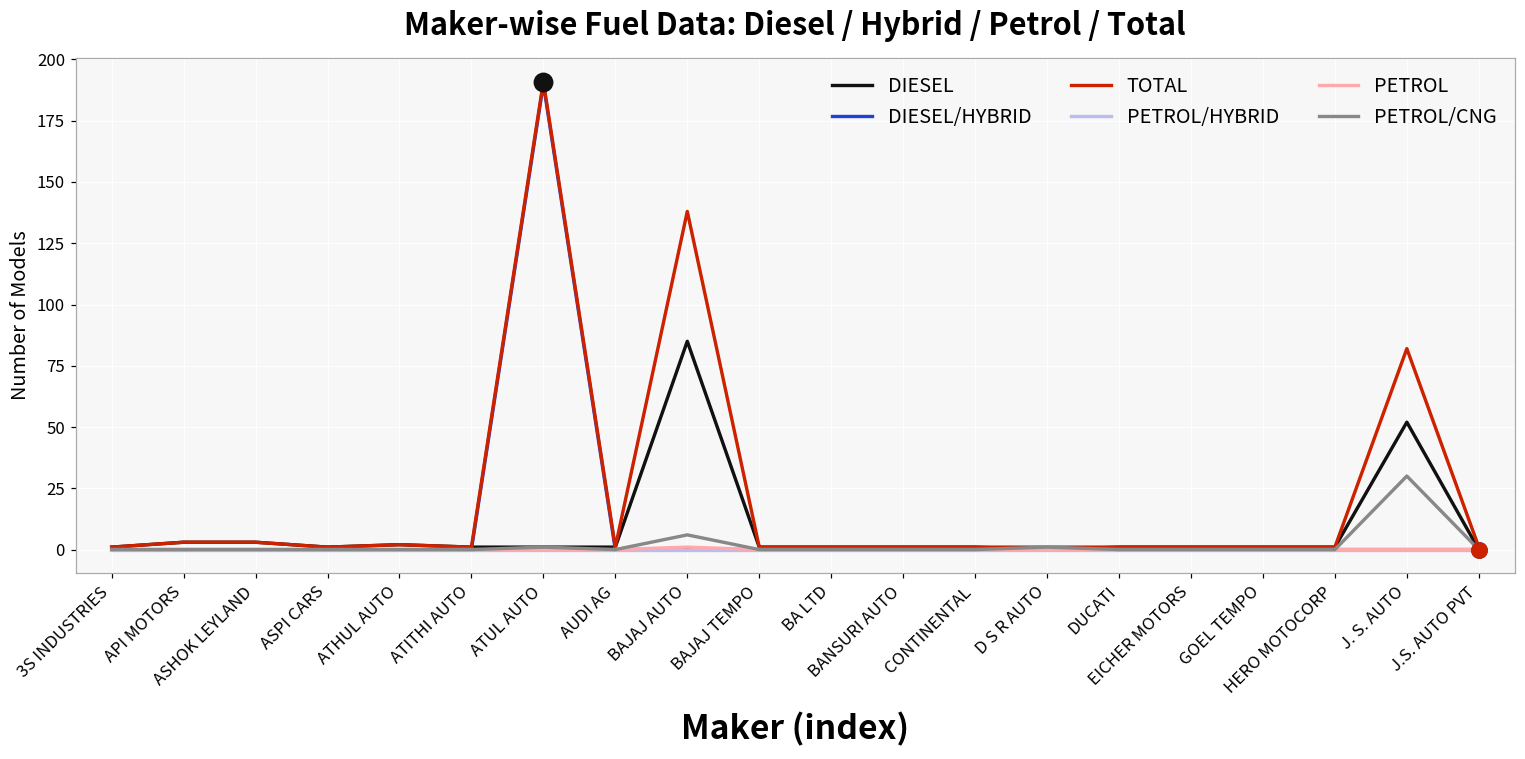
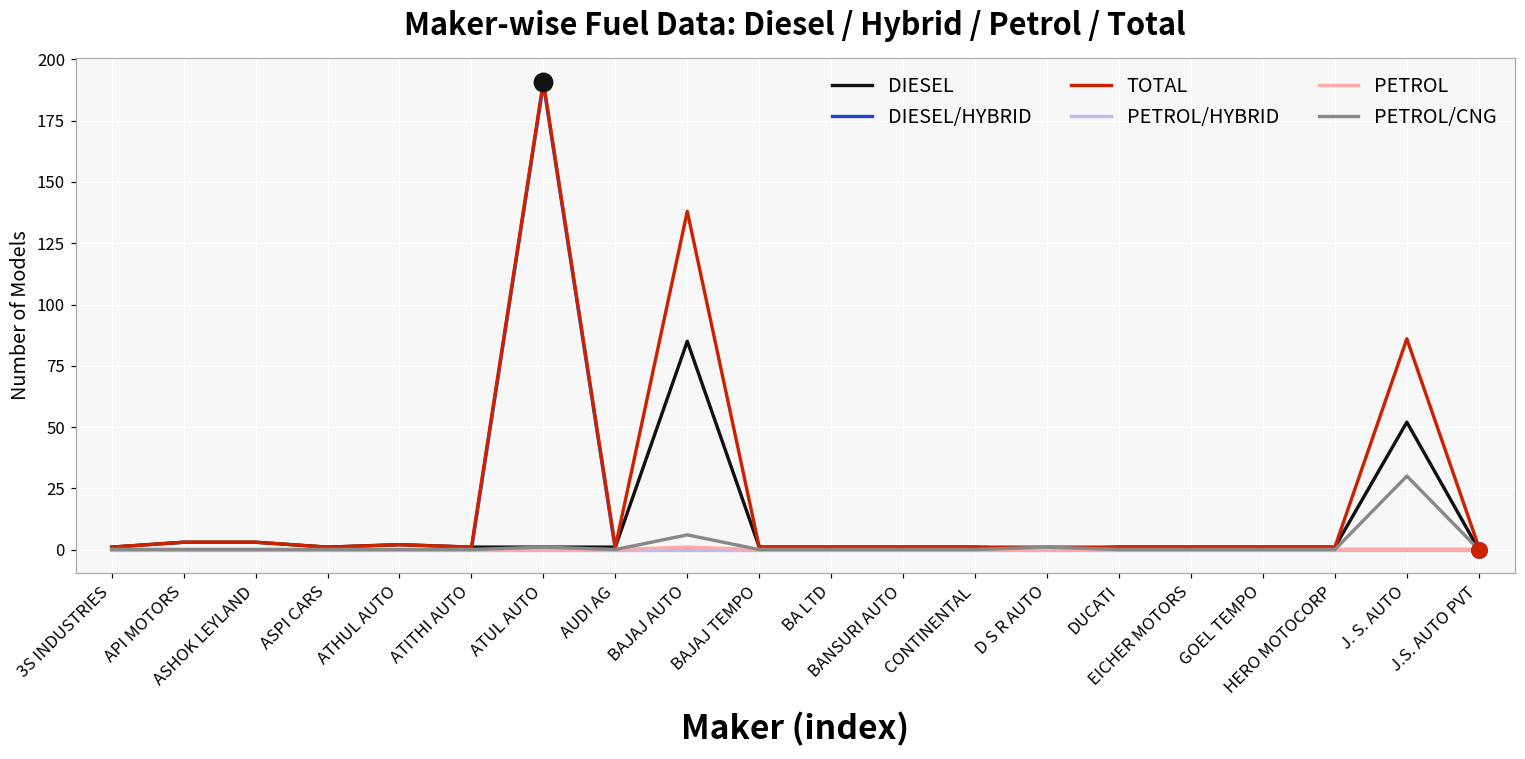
  {
    "TOTAL": {
      "BAJAJ AUTO": 138,
-     "J. S. AUTO": 82
+     "J. S. AUTO": 86
    },
    "PETROL/CNG": {
      "BAJAJ AUTO": 6,
      "J. S. AUTO": 30
    }
  }
